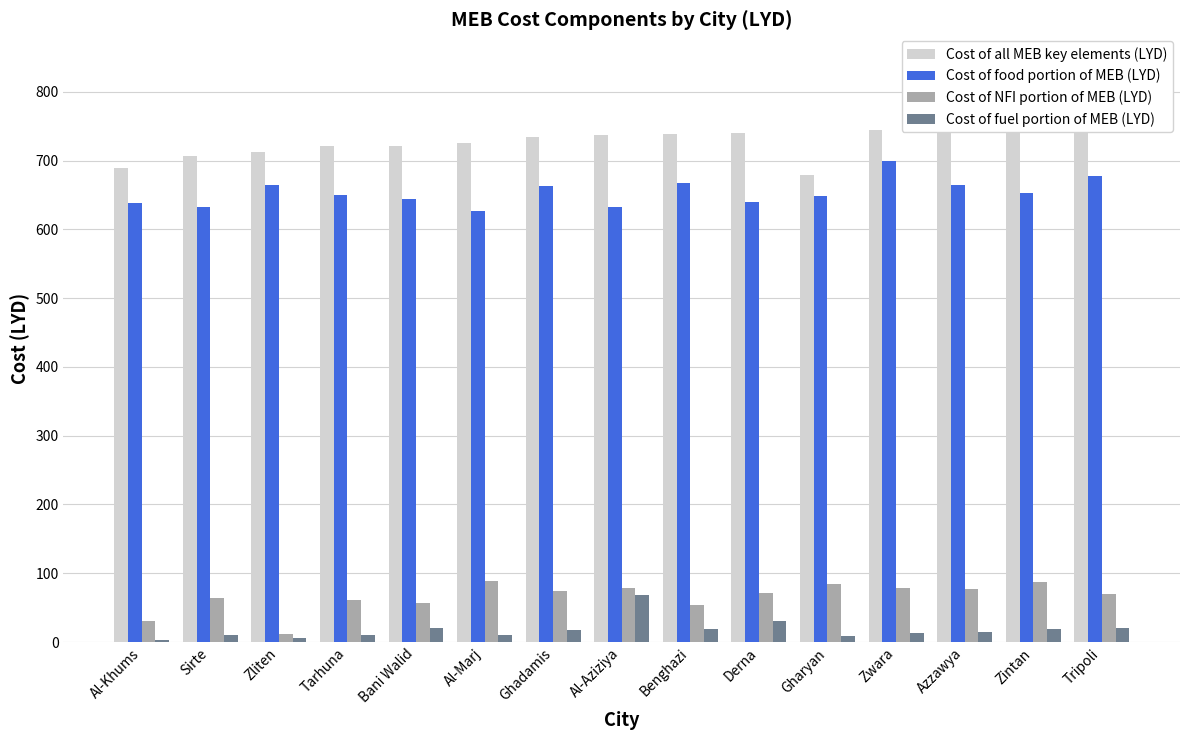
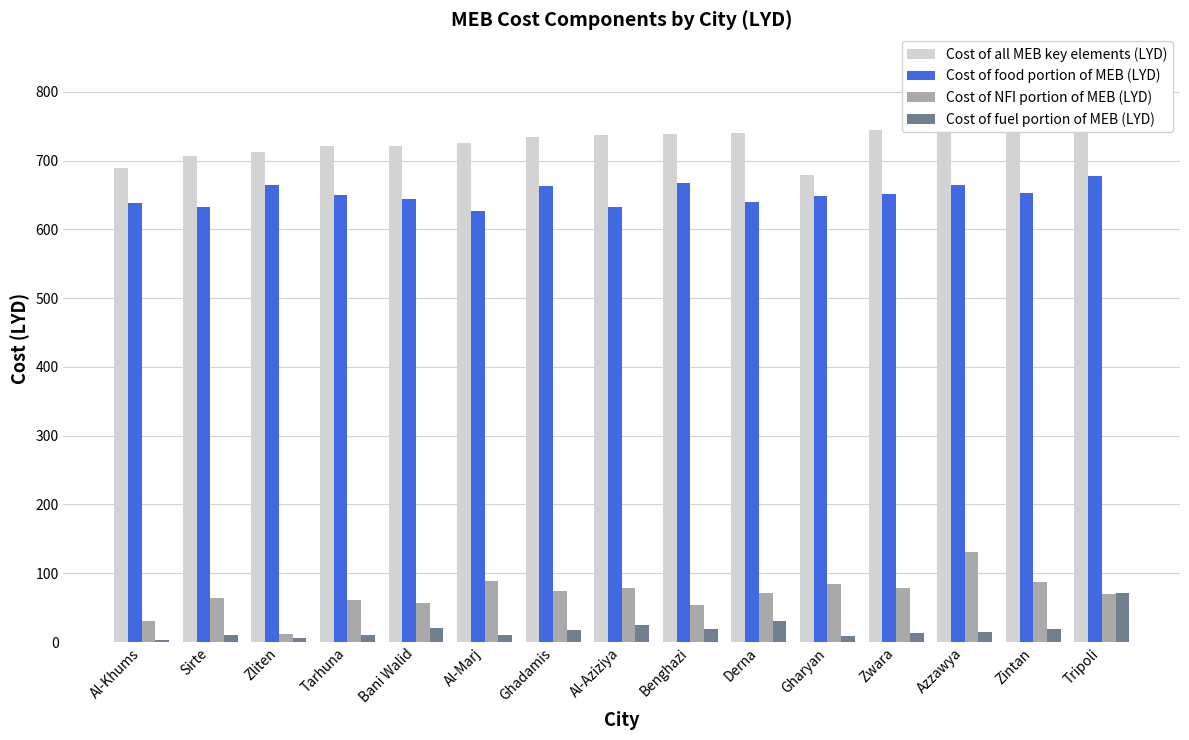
  {
    "Cost of all MEB key elements (LYD)": {
      "Al-Khums": 690,
      "Sirte": 710,
      "Zliten": 710,
      "Tarhuna": 720,
      "Bani Walid": 720,
      "Al-Marj": 730,
      "Ghadamis": 730,
      "Al-Aziziya": 740,
      "Benghazi": 740,
      "Derna": 740,
      "Gharyan": 680,
      "Zwara": 740
    },
    "Cost of food portion of MEB (LYD)": {
      "Al-Khums": 640,
      "Sirte": 630,
      "Zliten": 660,
      "Tarhuna": 650,
      "Bani Walid": 640,
      "Al-Marj": 630,
      "Ghadamis": 660,
      "Al-Aziziya": 630,
      "Benghazi": 670,
      "Derna": 640,
      "Gharyan": 650,
-     "Zwara": 700,
+     "Zwara": 650,
      "Azzawya": 670,
      "Zintan": 650,
      "Tripoli": 680
    },
    "Cost of NFI portion of MEB (LYD)": {
      "Al-Khums": 30,
      "Sirte": 60,
      "Zliten": 10,
      "Tarhuna": 60,
      "Bani Walid": 60,
      "Al-Marj": 90,
      "Ghadamis": 70,
      "Al-Aziziya": 80,
      "Benghazi": 50,
      "Derna": 70,
      "Gharyan": 80,
      "Zwara": 80,
-     "Azzawya": 80,
+     "Azzawya": 130,
      "Zintan": 90,
      "Tripoli": 70
    },
    "Cost of fuel portion of MEB (LYD)": {
      "Al-Khums": 0,
      "Sirte": 10,
      "Zliten": 10,
      "Tarhuna": 10,
      "Bani Walid": 20,
      "Al-Marj": 10,
      "Ghadamis": 20,
-     "Al-Aziziya": 70,
+     "Al-Aziziya": 30,
      "Benghazi": 20,
      "Derna": 30,
      "Gharyan": 10,
      "Zwara": 10,
      "Azzawya": 20,
      "Zintan": 20,
-     "Tripoli": 20
+     "Tripoli": 70
    }
  }
